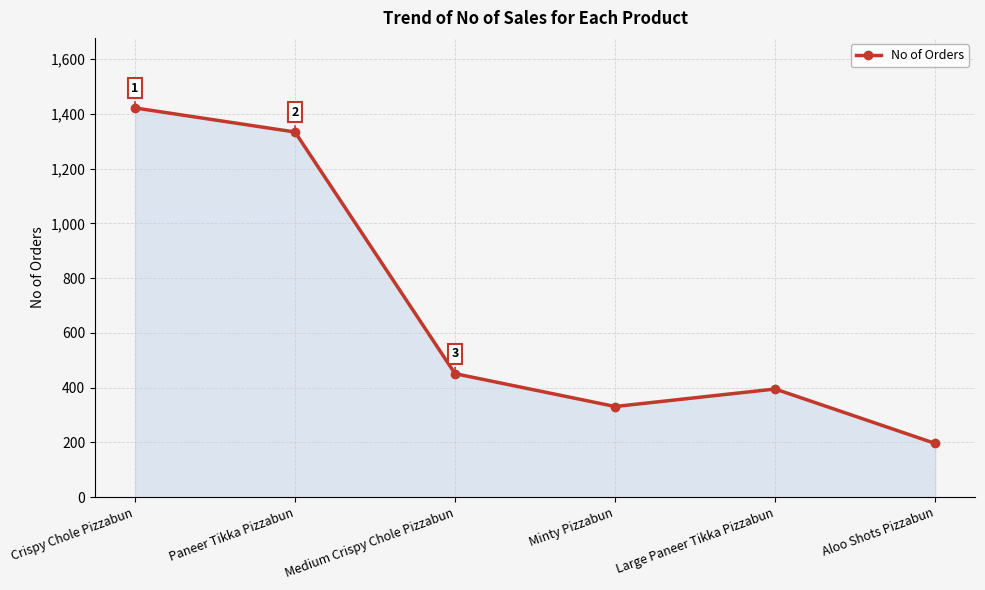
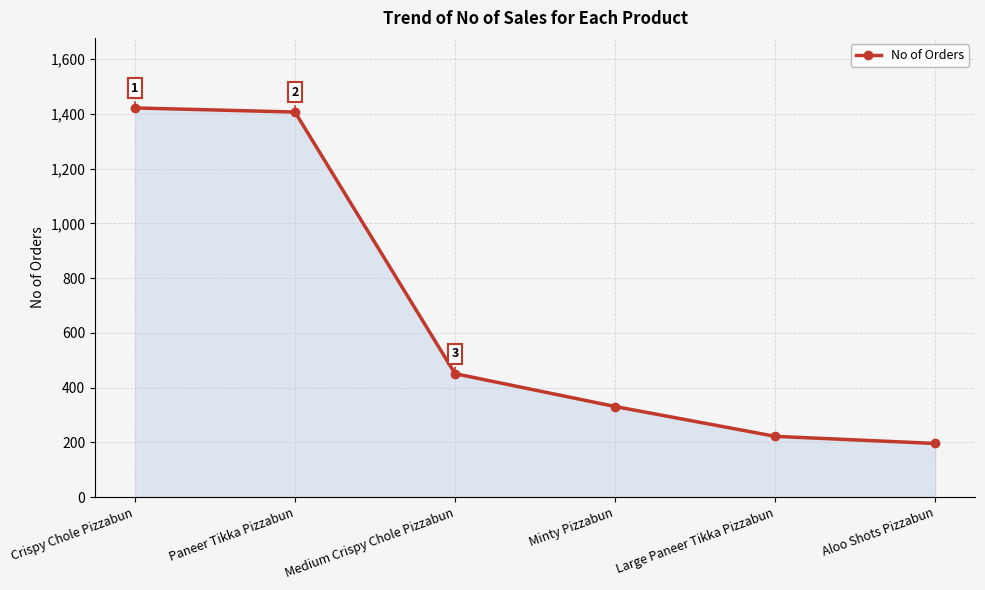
  {
-   "Paneer Tikka Pizzabun": "1,330",
+   "Paneer Tikka Pizzabun": "1,410",
    "Minty Pizzabun": "330",
-   "Large Paneer Tikka Pizzabun": "400",
+   "Large Paneer Tikka Pizzabun": "220",
    "Aloo Shots Pizzabun": "200"
  }
